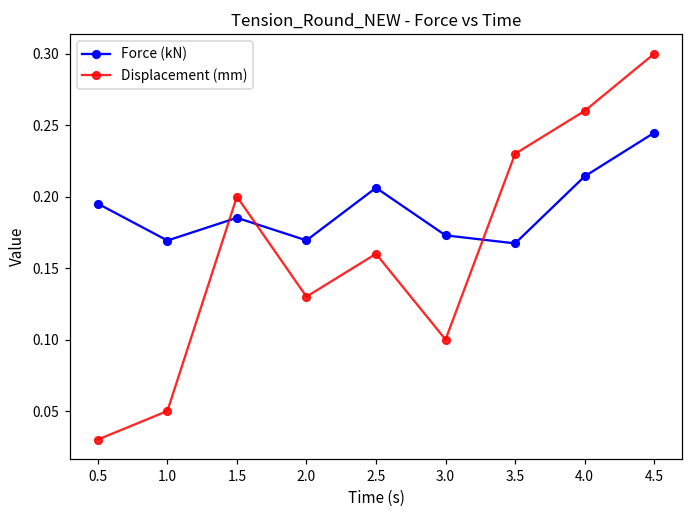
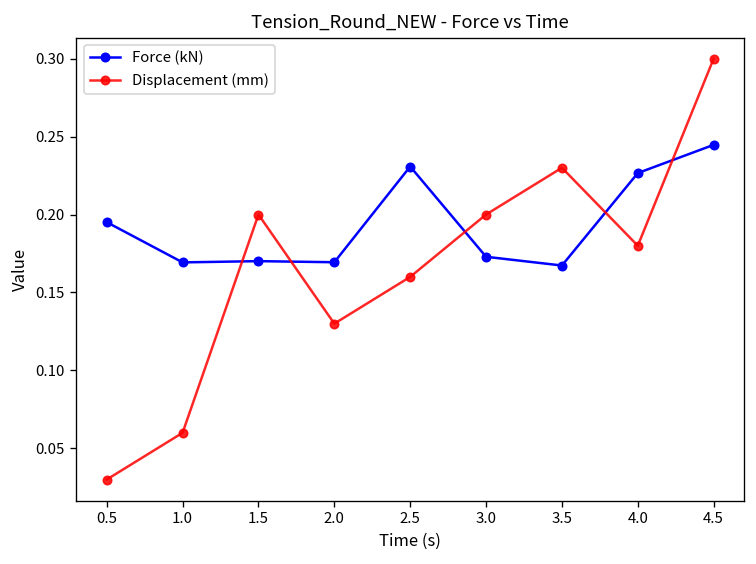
  {
    "Force (kN)": {
      "0.5": 0.195,
      "1.0": 0.169,
-     "1.5": 0.185,
+     "1.5": 0.170,
      "2.0": 0.169,
-     "2.5": 0.206,
+     "2.5": 0.231,
      "3.0": 0.173,
      "3.5": 0.167,
-     "4.0": 0.214,
+     "4.0": 0.227,
      "4.5": 0.245
    },
    "Displacement (mm)": {
      "0.5": 0.03,
-     "1.0": 0.05,
+     "1.0": 0.06,
      "1.5": 0.20,
      "2.0": 0.13,
      "2.5": 0.16,
-     "3.0": 0.1,
+     "3.0": 0.2,
      "3.5": 0.23,
-     "4.0": 0.26,
+     "4.0": 0.18,
      "4.5": 0.30
    }
  }
